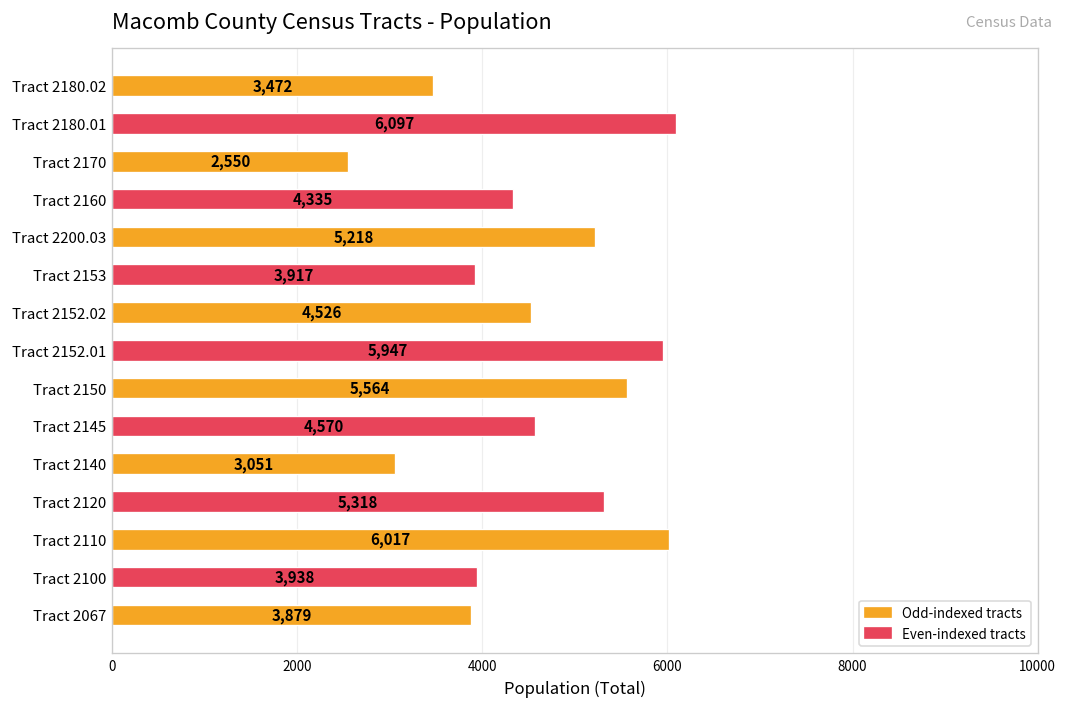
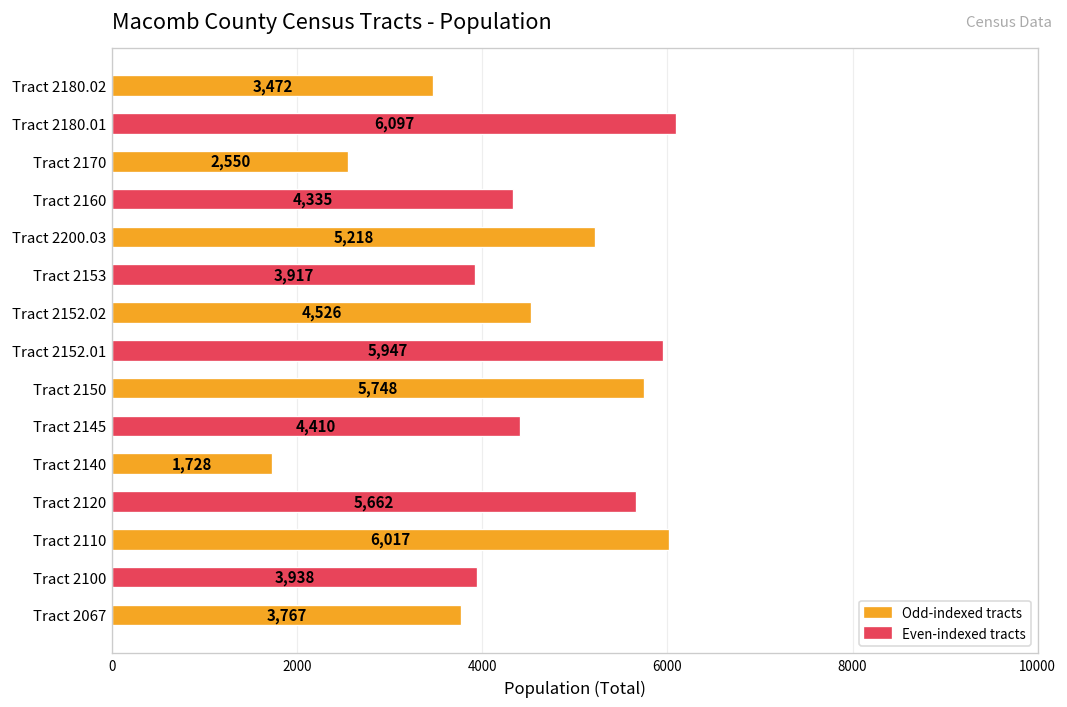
  {
    "Tract 2180.02": "3,472",
    "Tract 2180.01": "6,097",
    "Tract 2170": "2,550",
    "Tract 2160": "4,335",
    "Tract 2200.03": "5,218",
    "Tract 2153": "3,917",
    "Tract 2152.02": "4,526",
    "Tract 2152.01": "5,947",
-   "Tract 2150": "5,564",
-   "Tract 2145": "4,570",
-   "Tract 2140": "3,051",
-   "Tract 2120": "5,318",
+   "Tract 2150": "5,748",
+   "Tract 2145": "4,410",
+   "Tract 2140": "1,728",
+   "Tract 2120": "5,662",
    "Tract 2110": "6,017",
    "Tract 2100": "3,938",
-   "Tract 2067": "3,879"
+   "Tract 2067": "3,767"
  }
